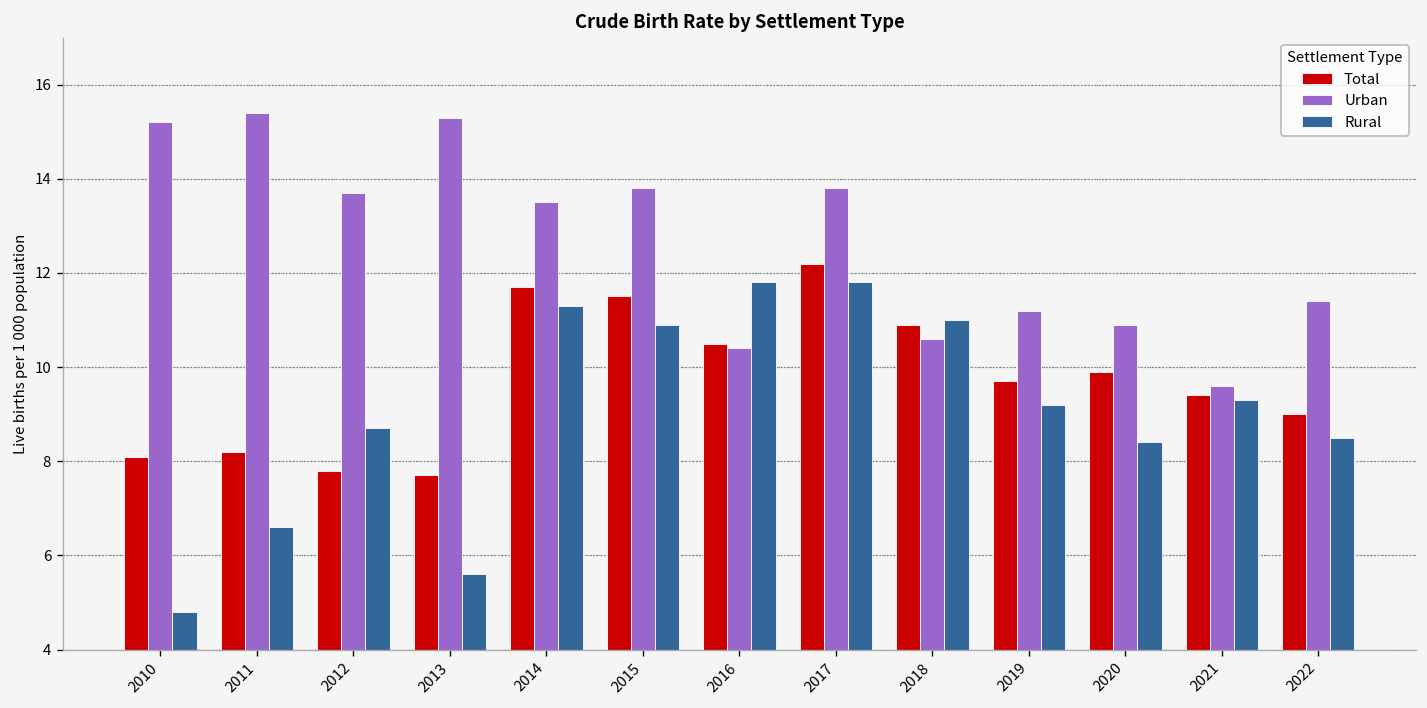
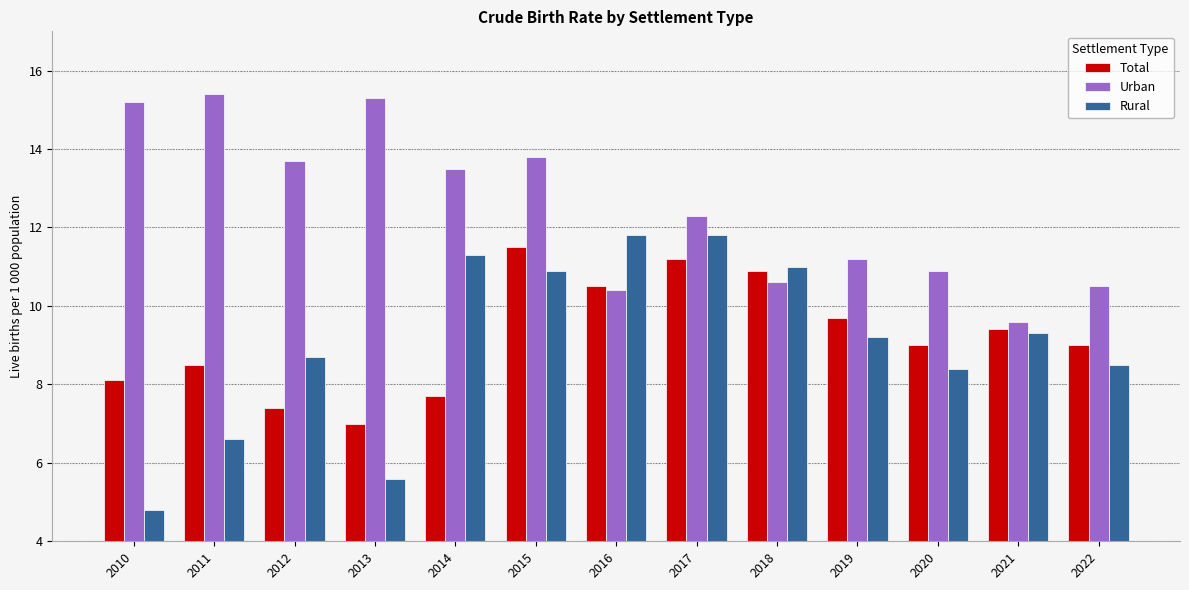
  {
    "Total": {
      "2010": 8.1,
-     "2011": 8.2,
-     "2012": 7.8,
-     "2013": 7.7,
-     "2014": 11.7,
+     "2011": 8.5,
+     "2012": 7.4,
+     "2013": 7.0,
+     "2014": 7.7,
      "2015": 11.5,
      "2016": 10.5,
-     "2017": 12.2,
+     "2017": 11.2,
      "2018": 10.9,
      "2019": 9.7,
-     "2020": 9.9,
+     "2020": 9.0,
      "2021": 9.4,
      "2022": 9.0
    },
    "Urban": {
      "2010": 15.2,
      "2011": 15.4,
      "2012": 13.7,
      "2013": 15.3,
      "2014": 13.5,
      "2015": 13.8,
      "2016": 10.4,
-     "2017": 13.8,
+     "2017": 12.3,
      "2018": 10.6,
      "2019": 11.2,
      "2020": 10.9,
      "2021": 9.6,
-     "2022": 11.4
+     "2022": 10.5
    },
    "Rural": {
      "2010": 4.8,
      "2011": 6.6,
      "2012": 8.7,
      "2013": 5.6,
      "2014": 11.3,
      "2015": 10.9,
      "2016": 11.8,
      "2017": 11.8,
      "2018": 11.0,
      "2019": 9.2,
      "2020": 8.4,
      "2021": 9.3,
      "2022": 8.5
    }
  }
